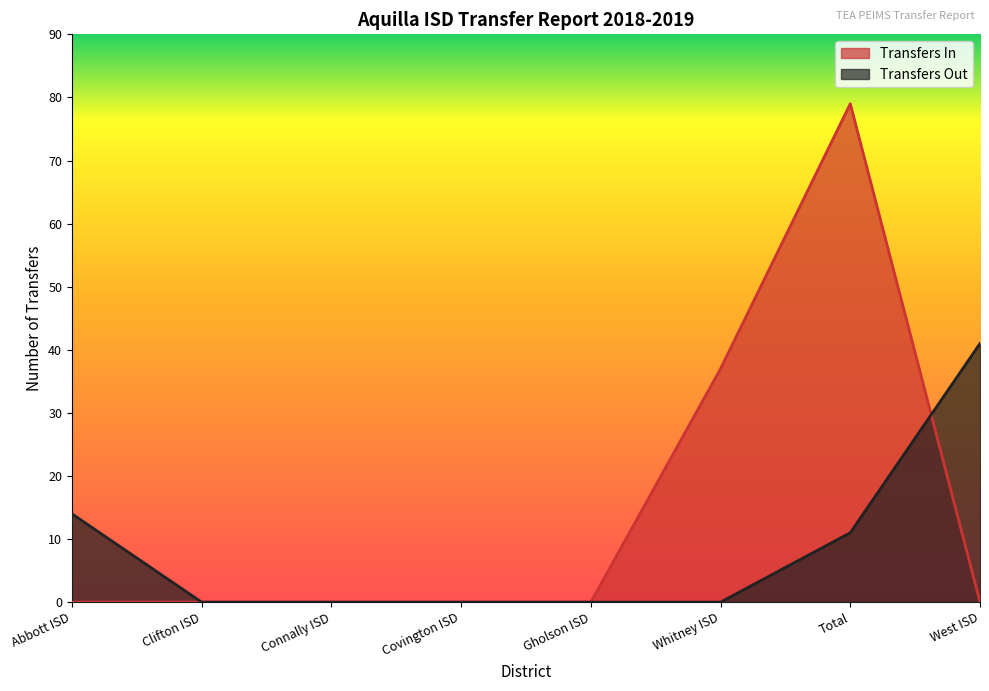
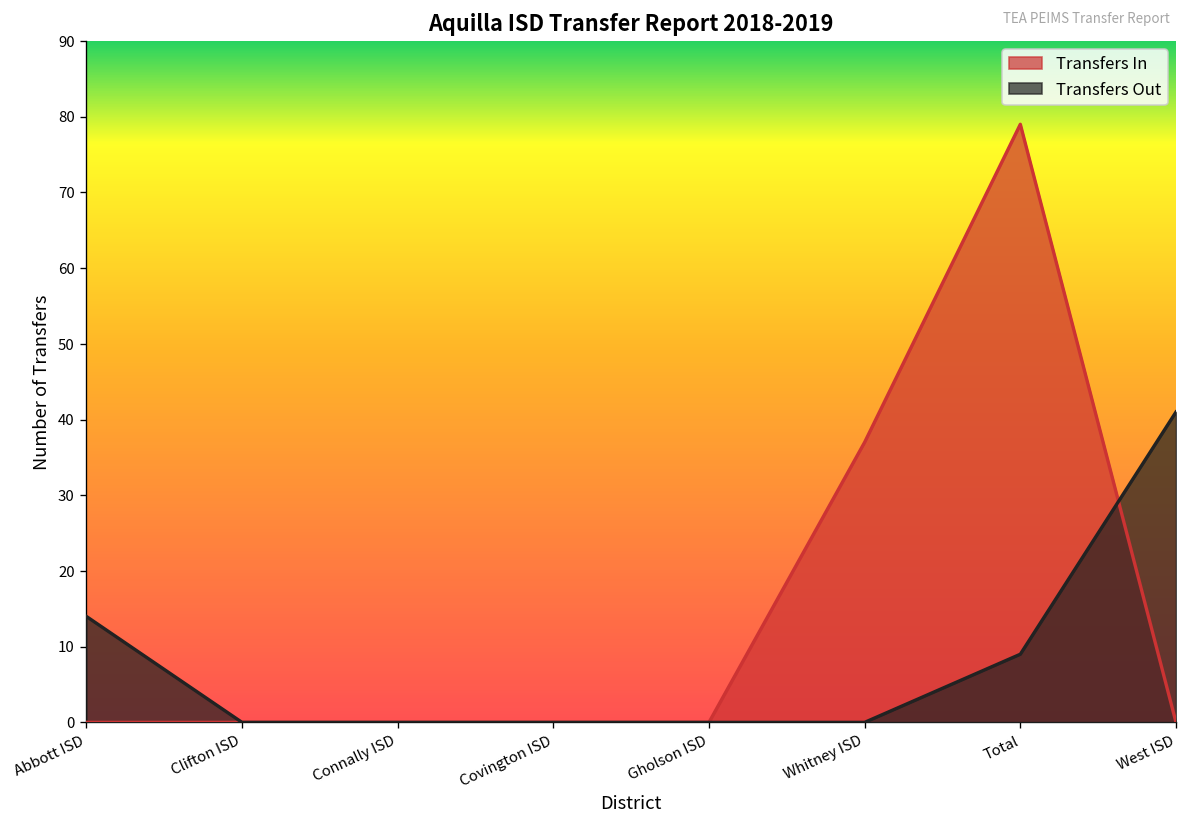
  {
    "Transfers In": {
      "Abbott ISD": 0,
      "Whitney ISD": 37,
      "Total": 79,
      "West ISD": 0
    },
    "Transfers Out": {
      "Abbott ISD": 14,
      "Whitney ISD": 0,
-     "Total": 11,
+     "Total": 9,
      "West ISD": 41
    }
  }
